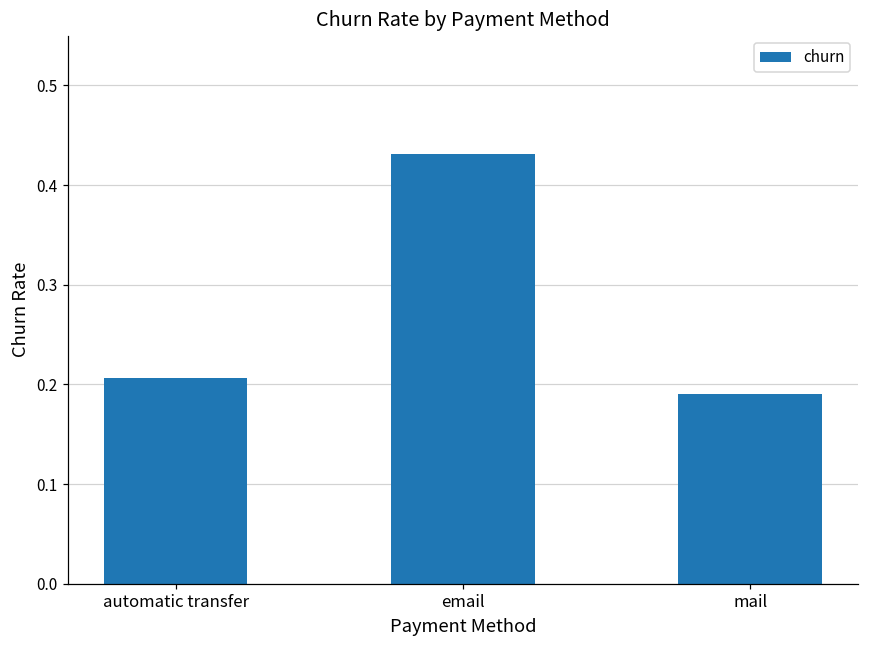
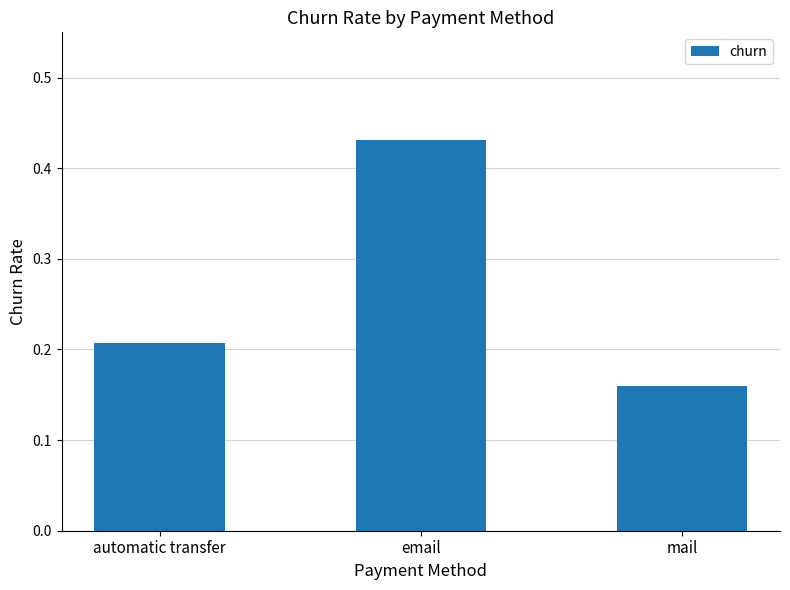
  {
    "automatic transfer": 0.21,
    "email": 0.43,
-   "mail": 0.19
+   "mail": 0.16
  }
